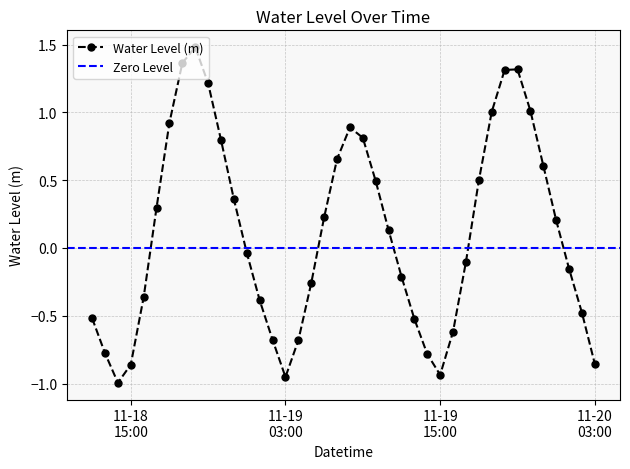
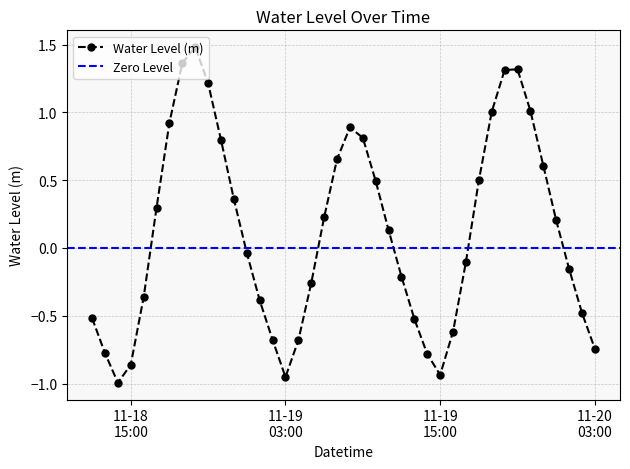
  {
    "11-18 15:00": -0.86,
    "11-19 03:00": -0.95,
    "11-19 15:00": -0.94,
-   "11-20 03:00": -0.86
+   "11-20 03:00": -0.74
  }
